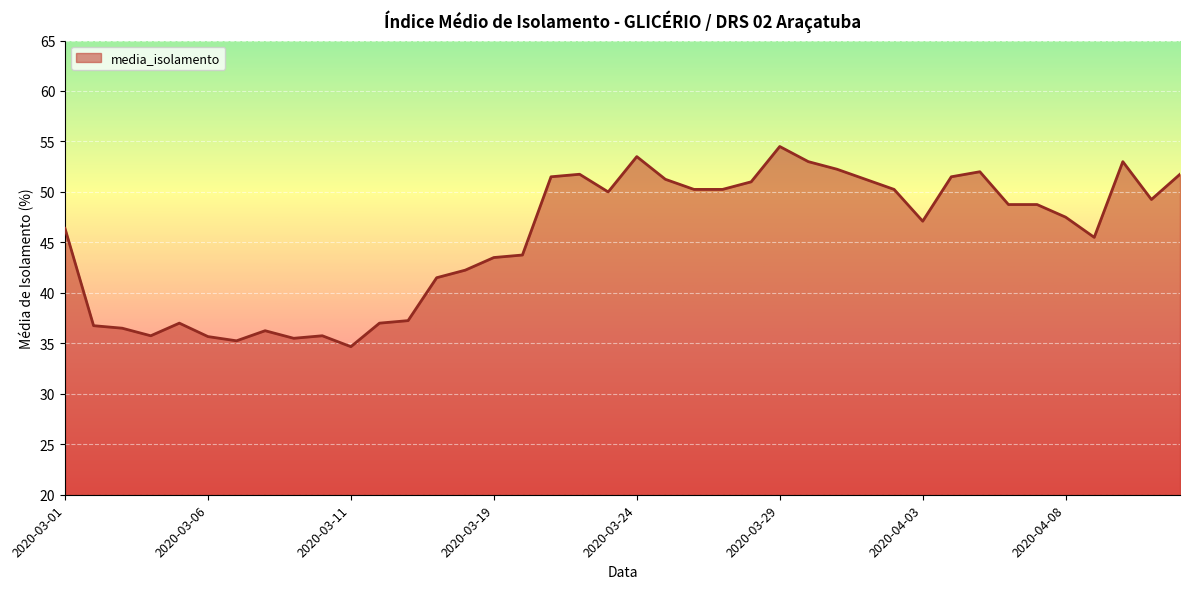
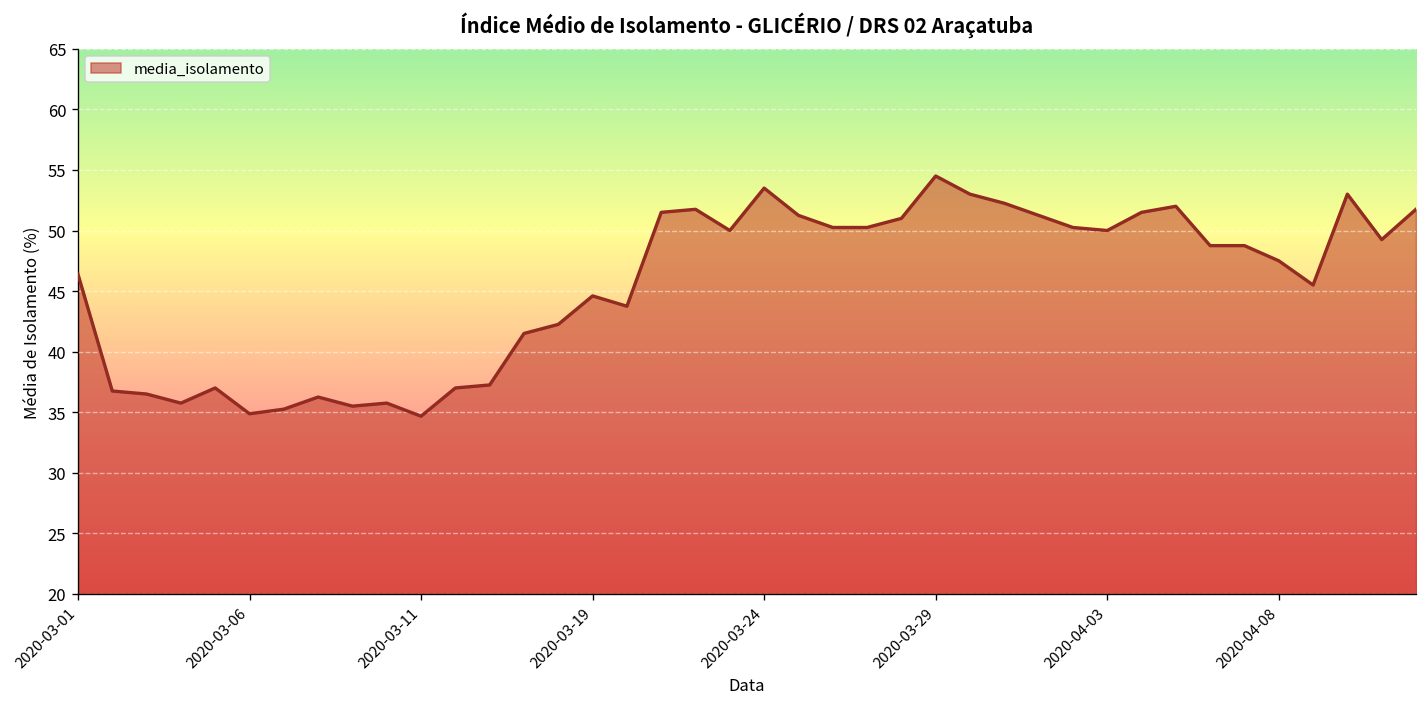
  {
    "2020-03-01": 46.4,
-   "2020-03-06": 35.7,
+   "2020-03-06": 34.9,
    "2020-03-11": 34.7,
-   "2020-03-19": 43.5,
+   "2020-03-19": 44.6,
    "2020-03-24": 53.5,
    "2020-03-29": 54.5,
-   "2020-04-03": 47.1,
+   "2020-04-03": 50.0,
    "2020-04-08": 47.5
  }
